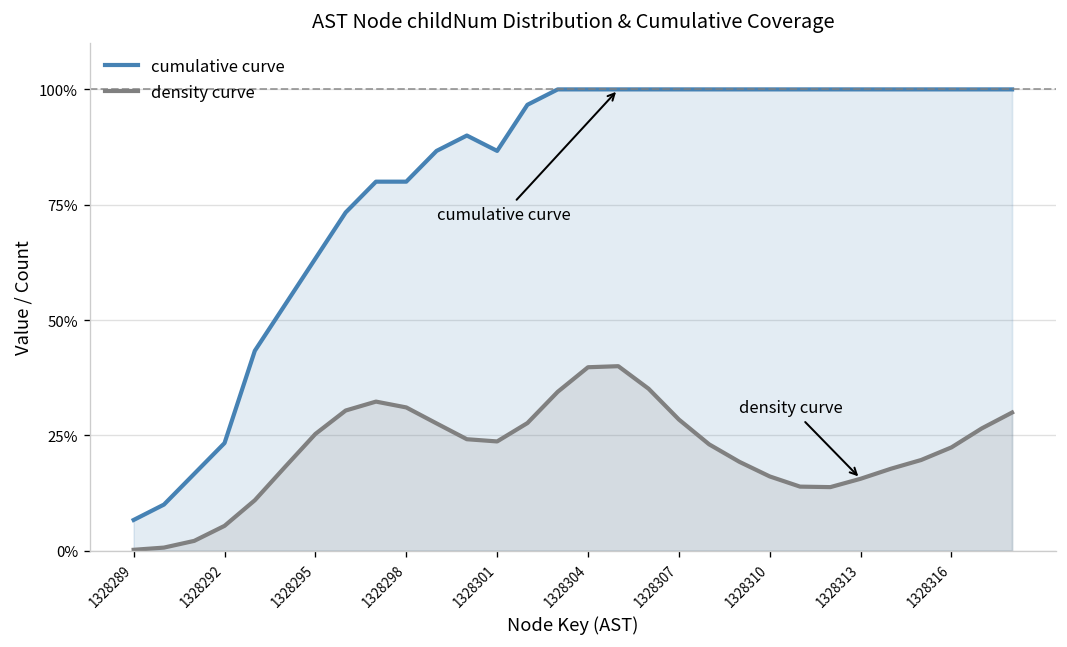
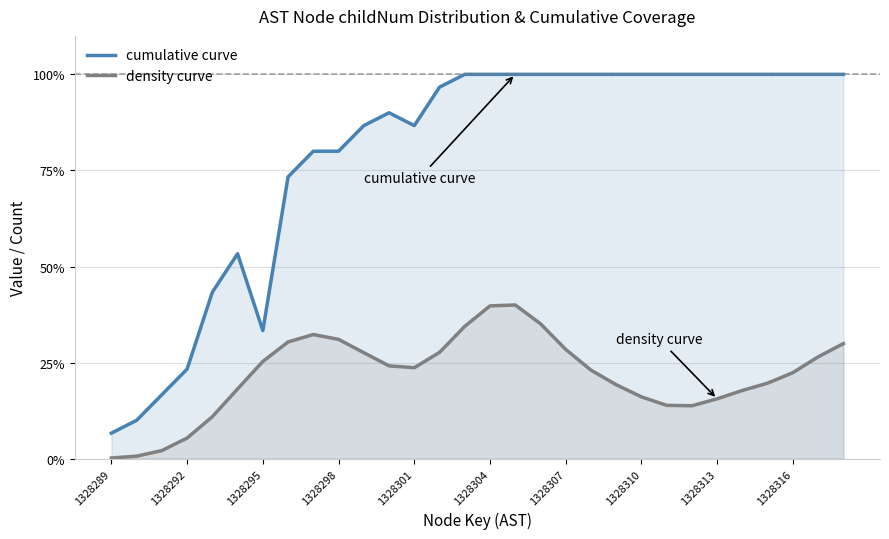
  {
    "cumulative curve": {
      "1328289": "7%",
      "1328292": "23%",
-     "1328295": "63%",
+     "1328295": "33%",
      "1328298": "80%",
      "1328301": "87%",
      "1328304": "100%",
      "1328307": "100%",
      "1328310": "100%",
      "1328313": "100%",
      "1328316": "100%"
    },
    "density curve": {
      "1328289": "0%",
      "1328292": "5%",
      "1328295": "25%",
      "1328298": "31%",
      "1328301": "24%",
      "1328304": "40%",
      "1328307": "28%",
      "1328310": "16%",
      "1328313": "16%",
      "1328316": "22%"
    }
  }
